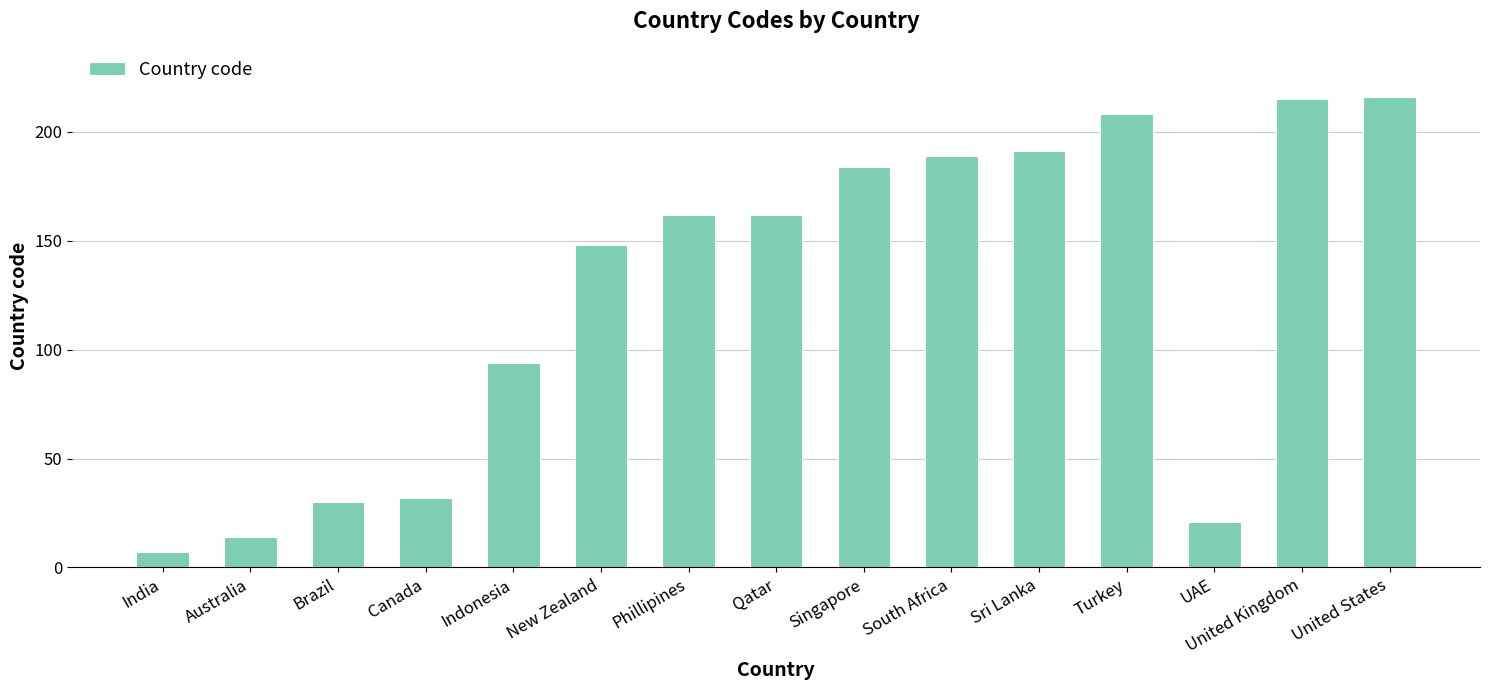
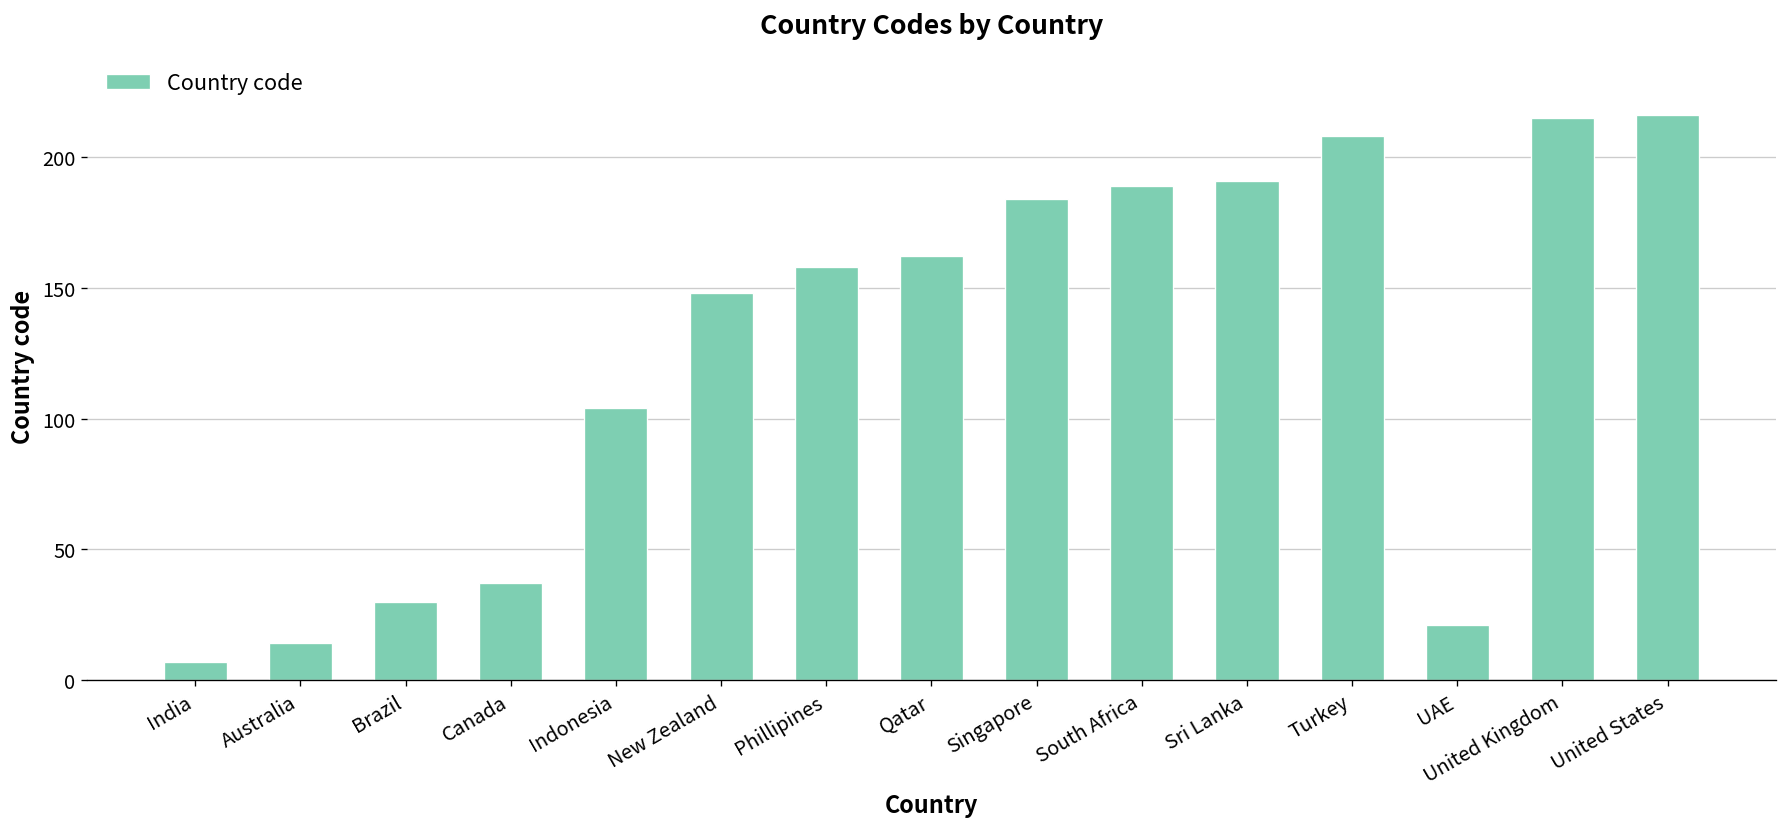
  {
    "India": 7,
    "Australia": 14,
    "Brazil": 30,
-   "Canada": 32,
-   "Indonesia": 94,
+   "Canada": 37,
+   "Indonesia": 104,
    "New Zealand": 148,
-   "Phillipines": 162,
+   "Phillipines": 158,
    "Qatar": 162,
    "Singapore": 184,
    "South Africa": 189,
    "Sri Lanka": 191,
    "Turkey": 208,
    "UAE": 21,
    "United Kingdom": 215,
    "United States": 216
  }
